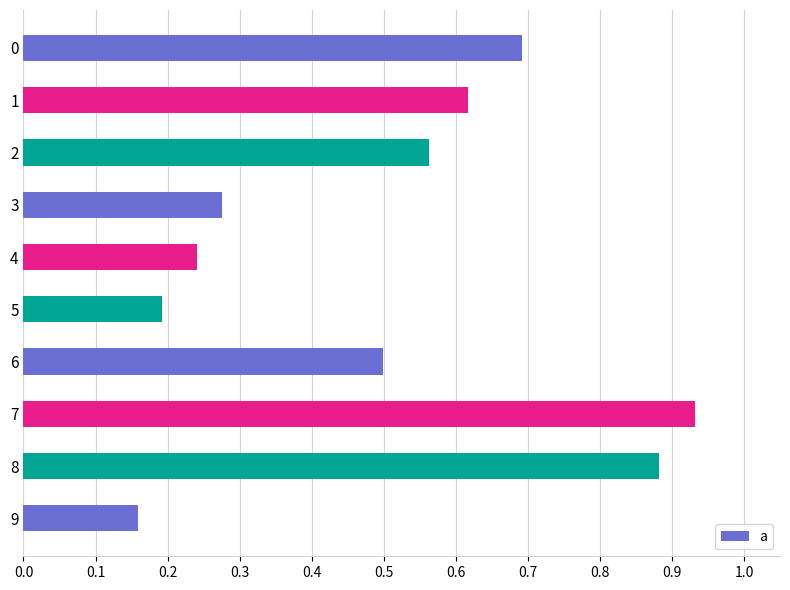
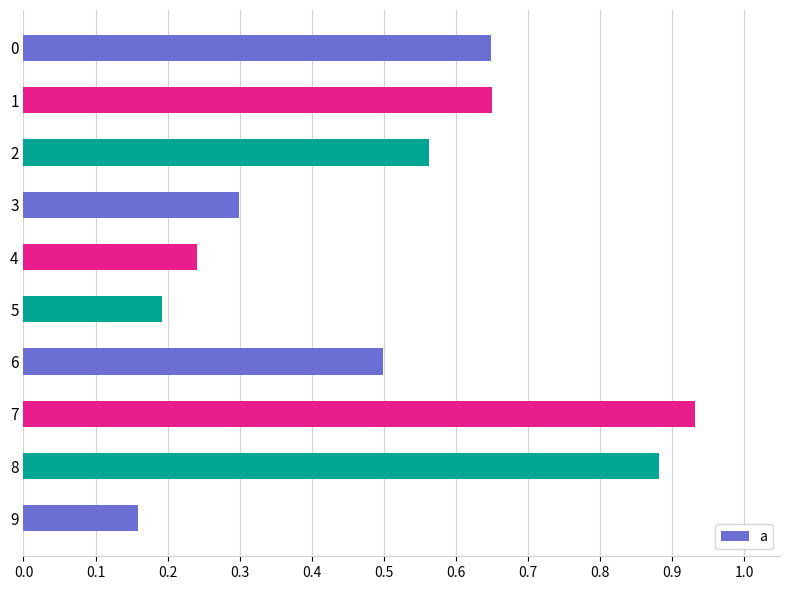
  {
-   "0": 0.69,
-   "1": 0.62,
+   "0": 0.65,
+   "1": 0.65,
    "2": 0.56,
-   "3": 0.28,
+   "3": 0.30,
    "4": 0.24,
    "5": 0.19,
    "6": 0.50,
    "7": 0.93,
    "8": 0.88,
    "9": 0.16
  }
